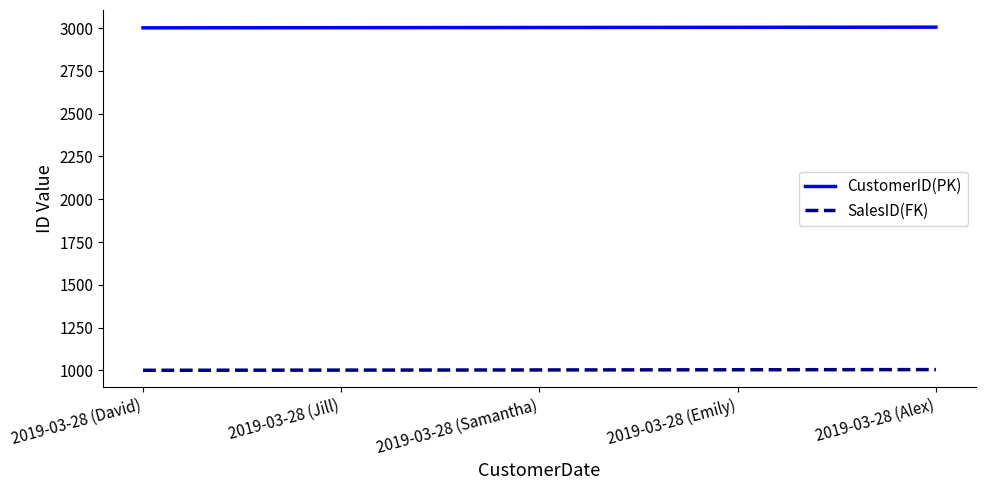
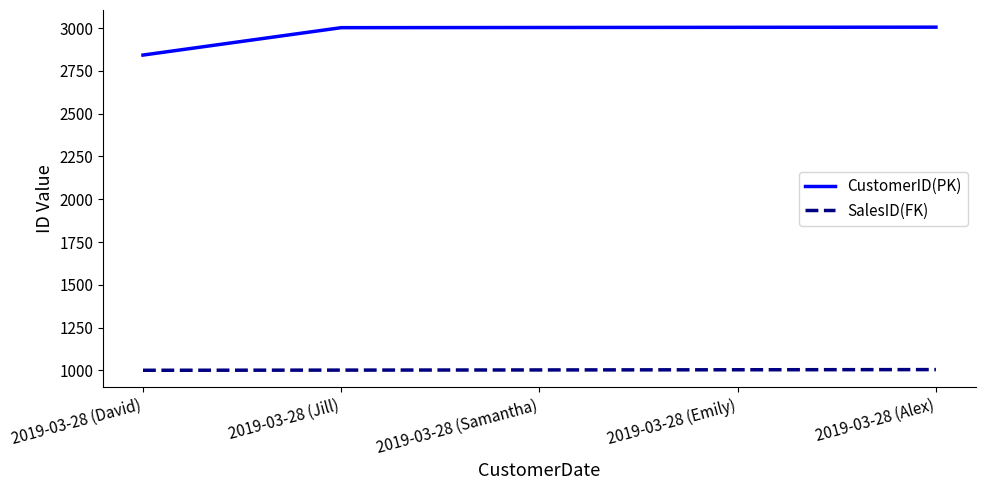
  {
    "CustomerID(PK)": {
-     "2019-03-28 (David)": 3000,
+     "2019-03-28 (David)": 2840,
      "2019-03-28 (Jill)": 3000,
      "2019-03-28 (Samantha)": 3000,
      "2019-03-28 (Emily)": 3000,
      "2019-03-28 (Alex)": 3010
    },
    "SalesID(FK)": {
      "2019-03-28 (David)": 1000,
      "2019-03-28 (Jill)": 1000,
      "2019-03-28 (Samantha)": 1000,
      "2019-03-28 (Emily)": 1000,
      "2019-03-28 (Alex)": 1010
    }
  }
